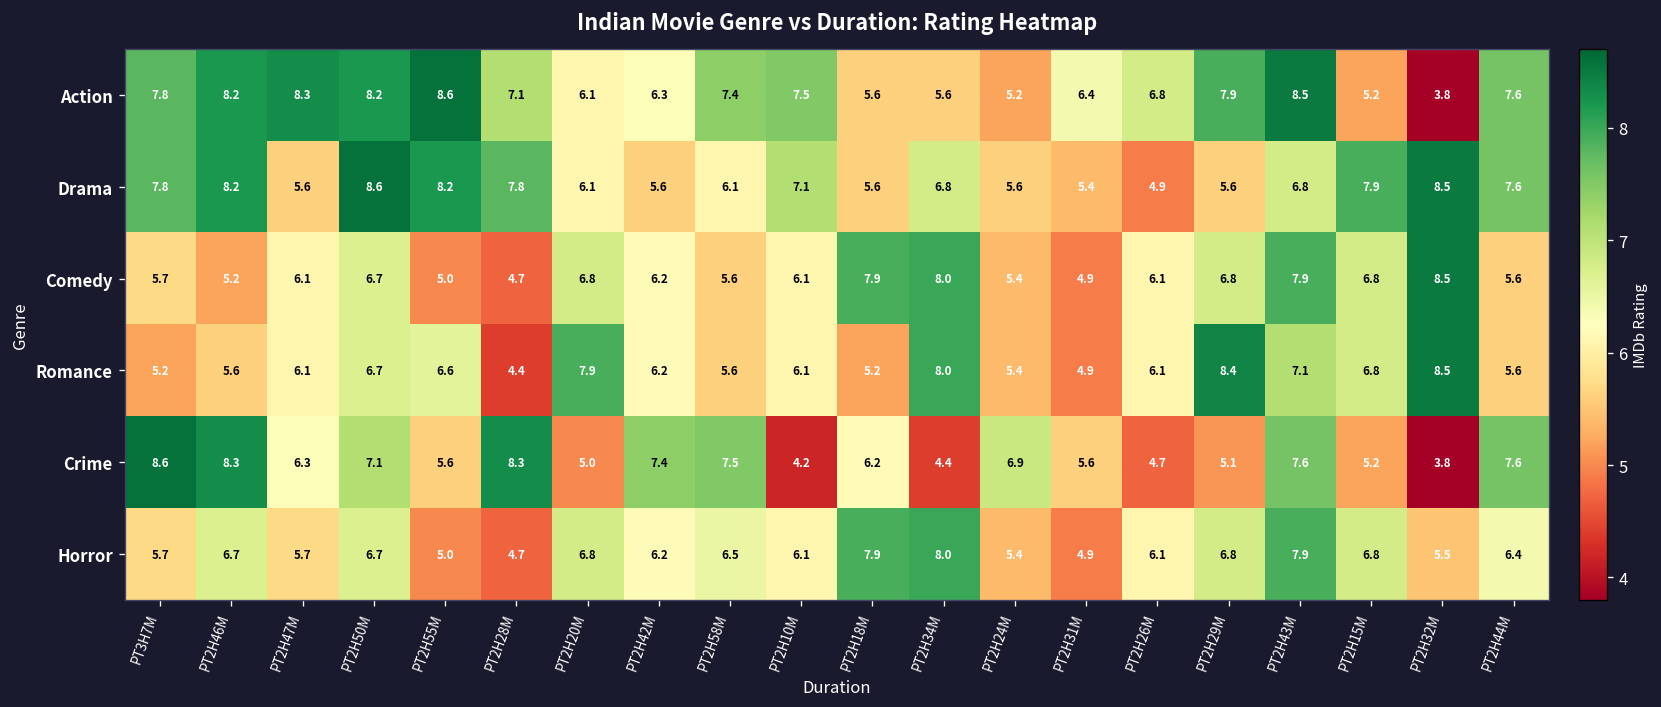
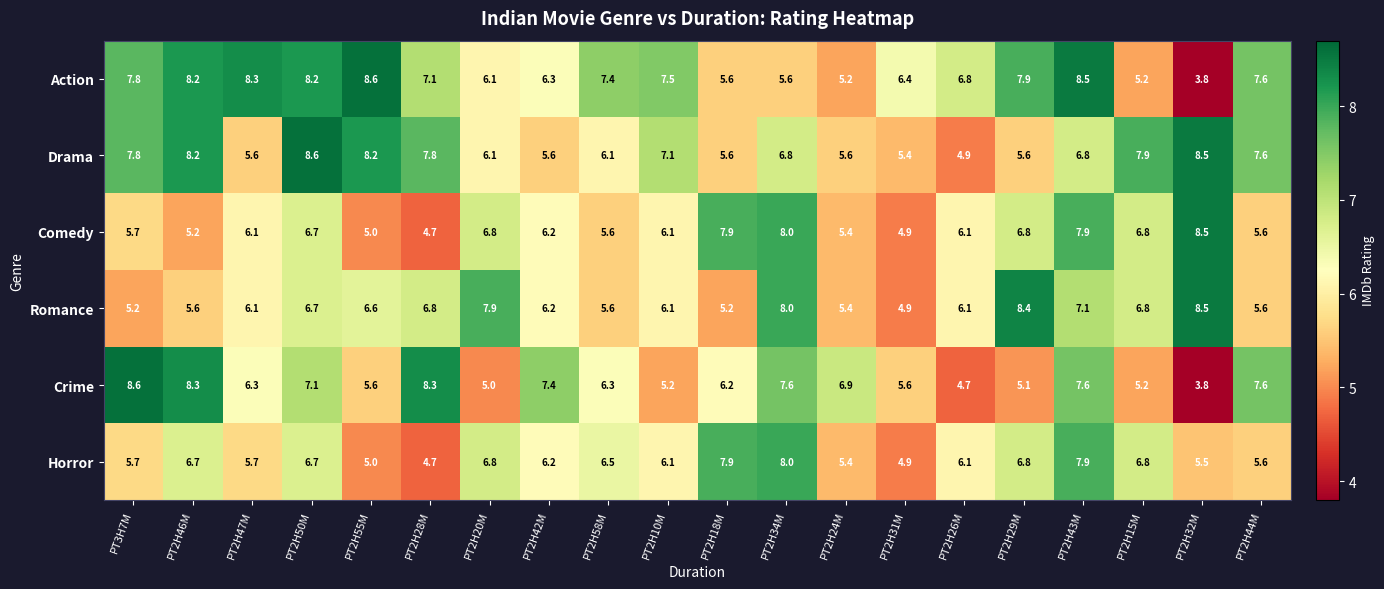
  {
    "Action": {
      "PT3H7M": 7.8,
      "PT2H46M": 8.2,
      "PT2H47M": 8.3,
      "PT2H50M": 8.2,
      "PT2H55M": 8.6,
      "PT2H28M": 7.1,
      "PT2H20M": 6.1,
      "PT2H42M": 6.3,
      "PT2H58M": 7.4,
      "PT2H10M": 7.5,
      "PT2H18M": 5.6,
      "PT2H34M": 5.6,
      "PT2H24M": 5.2,
      "PT2H31M": 6.4,
      "PT2H26M": 6.8,
      "PT2H29M": 7.9,
      "PT2H43M": 8.5,
      "PT2H15M": 5.2,
      "PT2H32M": 3.8,
      "PT2H44M": 7.6
    },
    "Drama": {
      "PT3H7M": 7.8,
      "PT2H46M": 8.2,
      "PT2H47M": 5.6,
      "PT2H50M": 8.6,
      "PT2H55M": 8.2,
      "PT2H28M": 7.8,
      "PT2H20M": 6.1,
      "PT2H42M": 5.6,
      "PT2H58M": 6.1,
      "PT2H10M": 7.1,
      "PT2H18M": 5.6,
      "PT2H34M": 6.8,
      "PT2H24M": 5.6,
      "PT2H31M": 5.4,
      "PT2H26M": 4.9,
      "PT2H29M": 5.6,
      "PT2H43M": 6.8,
      "PT2H15M": 7.9,
      "PT2H32M": 8.5,
      "PT2H44M": 7.6
    },
    "Comedy": {
      "PT3H7M": 5.7,
      "PT2H46M": 5.2,
      "PT2H47M": 6.1,
      "PT2H50M": 6.7,
      "PT2H55M": 5.0,
      "PT2H28M": 4.7,
      "PT2H20M": 6.8,
      "PT2H42M": 6.2,
      "PT2H58M": 5.6,
      "PT2H10M": 6.1,
      "PT2H18M": 7.9,
      "PT2H34M": 8.0,
      "PT2H24M": 5.4,
      "PT2H31M": 4.9,
      "PT2H26M": 6.1,
      "PT2H29M": 6.8,
      "PT2H43M": 7.9,
      "PT2H15M": 6.8,
      "PT2H32M": 8.5,
      "PT2H44M": 5.6
    },
    "Romance": {
      "PT3H7M": 5.2,
      "PT2H46M": 5.6,
      "PT2H47M": 6.1,
      "PT2H50M": 6.7,
      "PT2H55M": 6.6,
-     "PT2H28M": 4.4,
+     "PT2H28M": 6.8,
      "PT2H20M": 7.9,
      "PT2H42M": 6.2,
      "PT2H58M": 5.6,
      "PT2H10M": 6.1,
      "PT2H18M": 5.2,
      "PT2H34M": 8.0,
      "PT2H24M": 5.4,
      "PT2H31M": 4.9,
      "PT2H26M": 6.1,
      "PT2H29M": 8.4,
      "PT2H43M": 7.1,
      "PT2H15M": 6.8,
      "PT2H32M": 8.5,
      "PT2H44M": 5.6
    },
    "Crime": {
      "PT3H7M": 8.6,
      "PT2H46M": 8.3,
      "PT2H47M": 6.3,
      "PT2H50M": 7.1,
      "PT2H55M": 5.6,
      "PT2H28M": 8.3,
      "PT2H20M": 5.0,
      "PT2H42M": 7.4,
-     "PT2H58M": 7.5,
-     "PT2H10M": 4.2,
+     "PT2H58M": 6.3,
+     "PT2H10M": 5.2,
      "PT2H18M": 6.2,
-     "PT2H34M": 4.4,
+     "PT2H34M": 7.6,
      "PT2H24M": 6.9,
      "PT2H31M": 5.6,
      "PT2H26M": 4.7,
      "PT2H29M": 5.1,
      "PT2H43M": 7.6,
      "PT2H15M": 5.2,
      "PT2H32M": 3.8,
      "PT2H44M": 7.6
    },
    "Horror": {
      "PT3H7M": 5.7,
      "PT2H46M": 6.7,
      "PT2H47M": 5.7,
      "PT2H50M": 6.7,
      "PT2H55M": 5.0,
      "PT2H28M": 4.7,
      "PT2H20M": 6.8,
      "PT2H42M": 6.2,
      "PT2H58M": 6.5,
      "PT2H10M": 6.1,
      "PT2H18M": 7.9,
      "PT2H34M": 8.0,
      "PT2H24M": 5.4,
      "PT2H31M": 4.9,
      "PT2H26M": 6.1,
      "PT2H29M": 6.8,
      "PT2H43M": 7.9,
      "PT2H15M": 6.8,
      "PT2H32M": 5.5,
-     "PT2H44M": 6.4
+     "PT2H44M": 5.6
    }
  }
